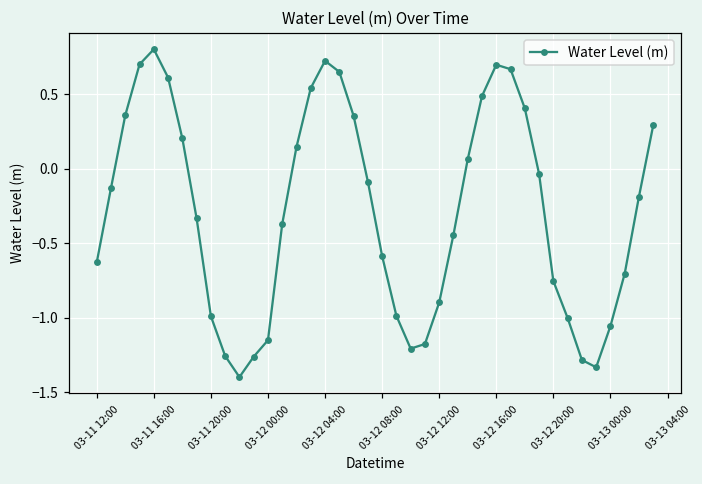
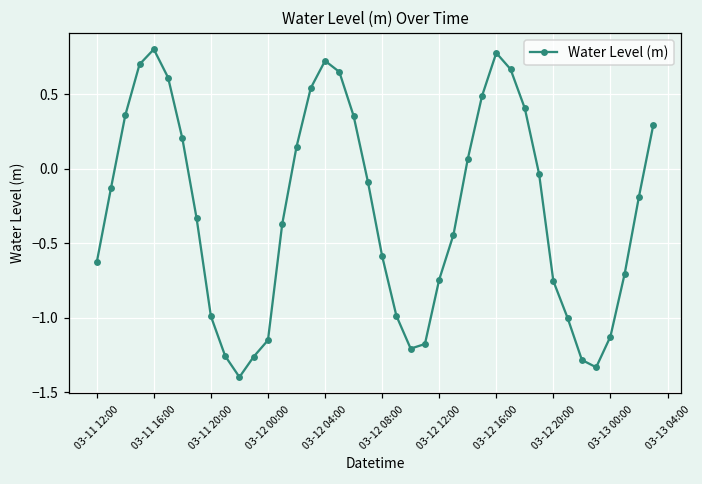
  {
    "03-11 12:00": -0.63,
    "03-11 16:00": 0.80,
    "03-11 20:00": -0.99,
    "03-12 00:00": -1.15,
    "03-12 04:00": 0.72,
    "03-12 08:00": -0.59,
-   "03-12 12:00": -0.90,
-   "03-12 16:00": 0.70,
+   "03-12 12:00": -0.74,
+   "03-12 16:00": 0.78,
    "03-12 20:00": -0.75,
-   "03-13 00:00": -1.06
+   "03-13 00:00": -1.13
  }
